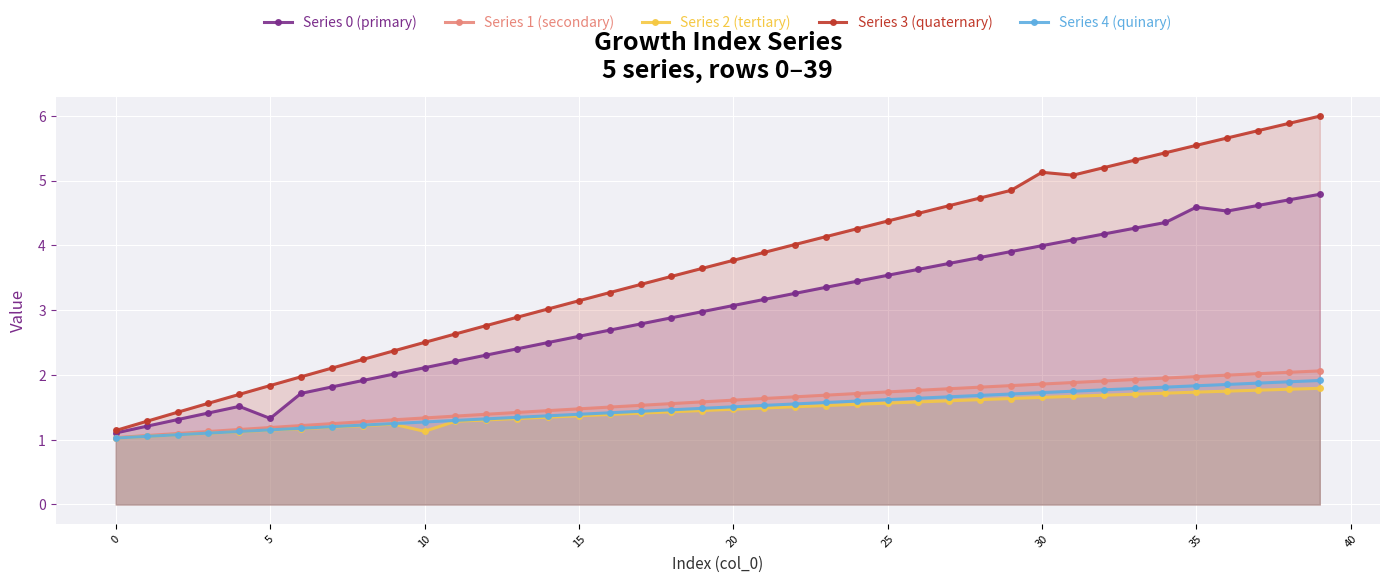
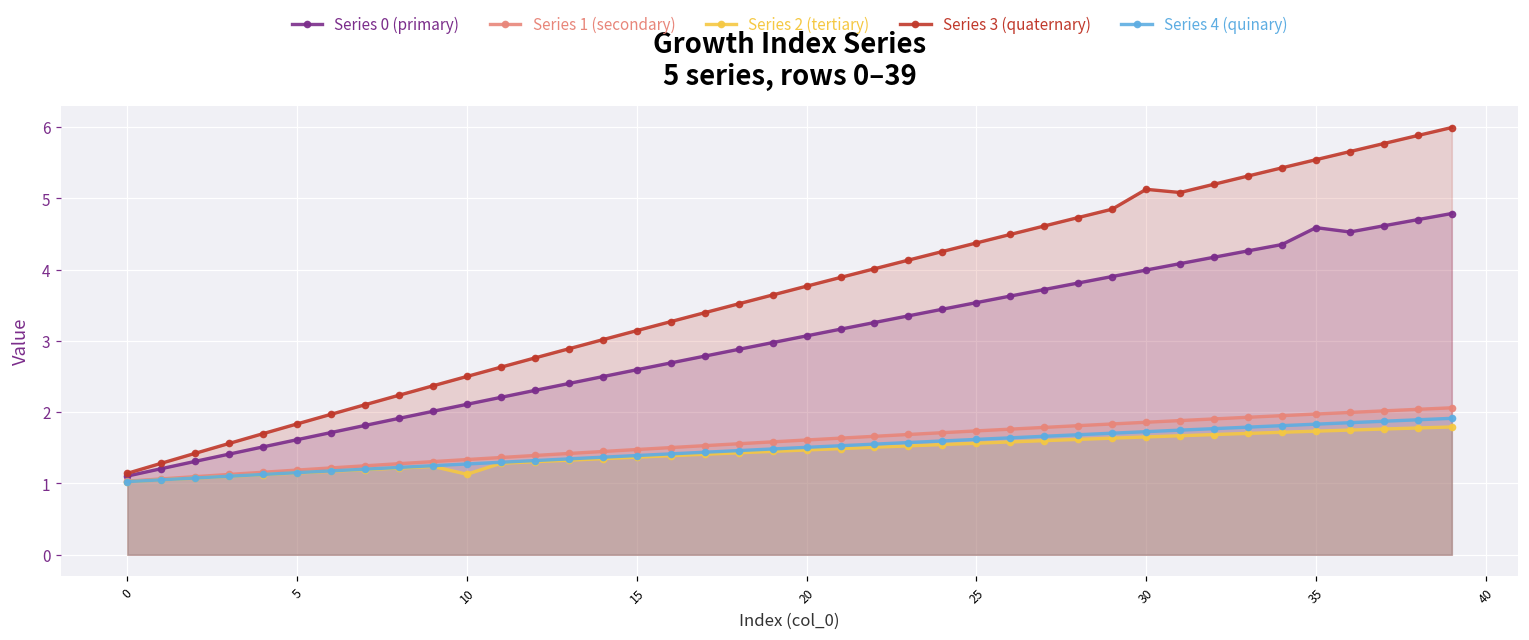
  {
    "Series 0 (primary)": {
-     "5": 1.3,
+     "5": 1.6,
      "10": 2.1,
      "15": 2.6,
      "20": 3.1,
      "25": 3.5,
      "30": 4.0,
      "35": 4.6
    },
    "Series 1 (secondary)": {
      "10": 1.3,
      "15": 1.5,
      "20": 1.6,
      "25": 1.7,
      "30": 1.9,
      "35": 2.0
    },
    "Series 2 (tertiary)": {
      "10": 1.1,
      "25": 1.6,
      "30": 1.7,
      "35": 1.7
    },
    "Series 3 (quaternary)": {
      "5": 1.8,
      "10": 2.5,
      "15": 3.1,
      "20": 3.8,
      "25": 4.4,
      "30": 5.1,
      "35": 5.5
    },
    "Series 4 (quinary)": {
      "10": 1.3,
      "25": 1.6,
      "30": 1.7,
      "35": 1.8
    }
  }
